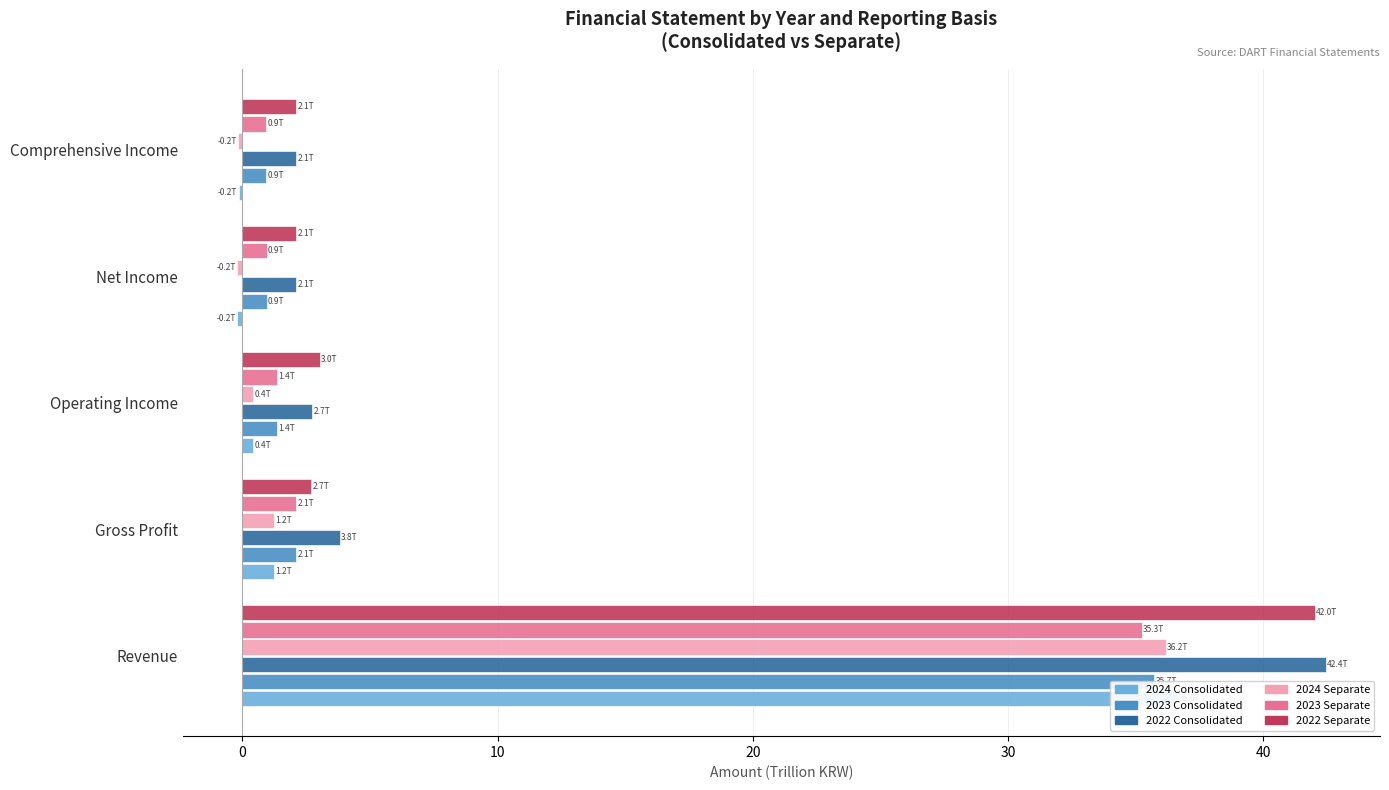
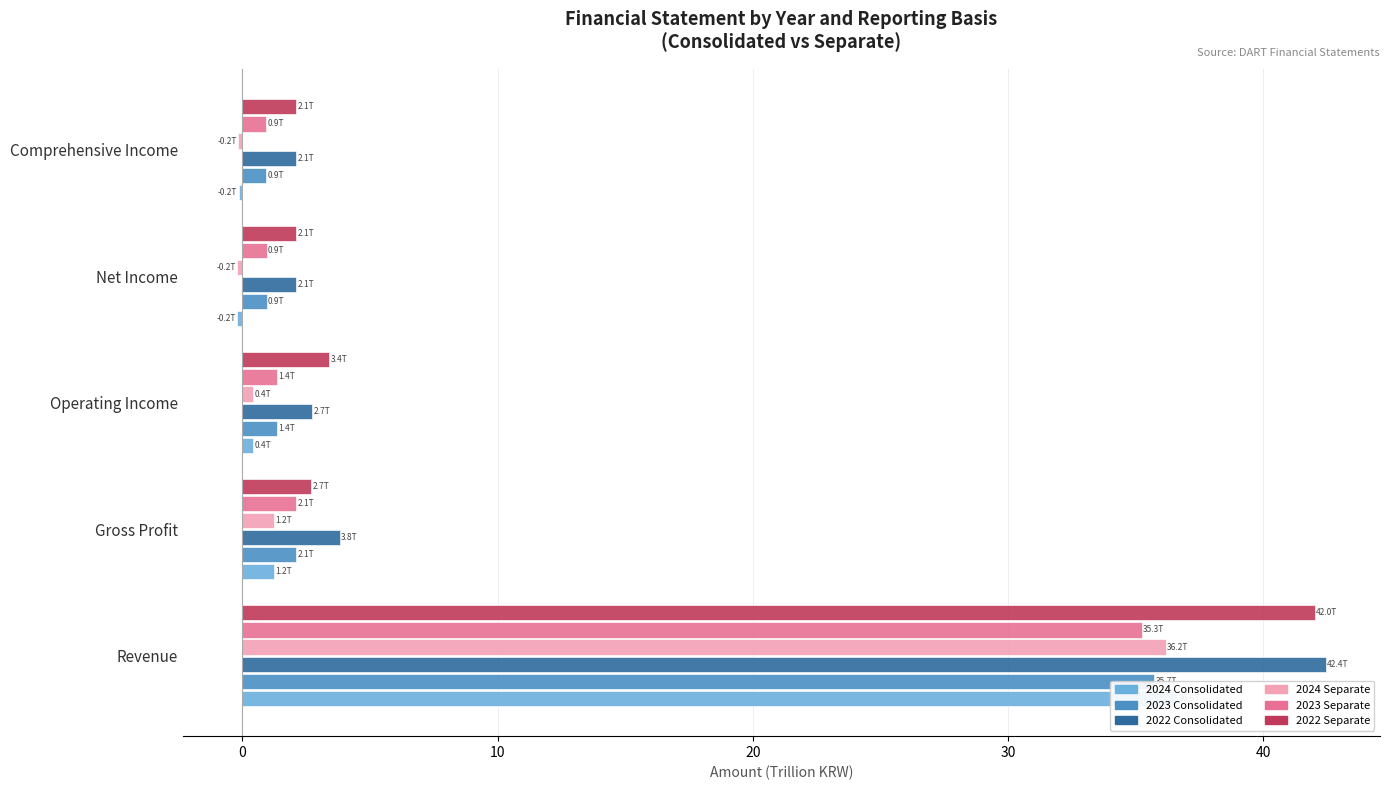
  {
    "2022 Consolidated": {
      "Comprehensive Income": "2.1T",
      "Net Income": "2.1T",
      "Operating Income": "2.7T",
      "Gross Profit": "3.8T",
      "Revenue": "42.4T"
    },
    "2022 Separate": {
      "Comprehensive Income": "2.1T",
      "Net Income": "2.1T",
-     "Operating Income": "3.0T",
+     "Operating Income": "3.4T",
      "Gross Profit": "2.7T",
      "Revenue": "42.0T"
    }
  }
